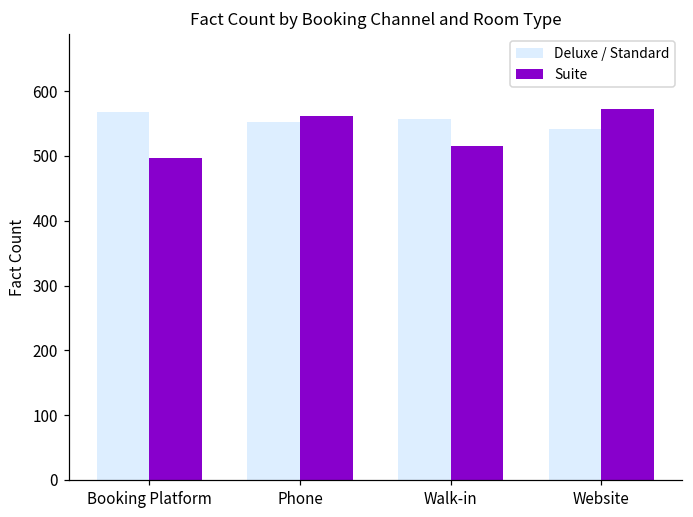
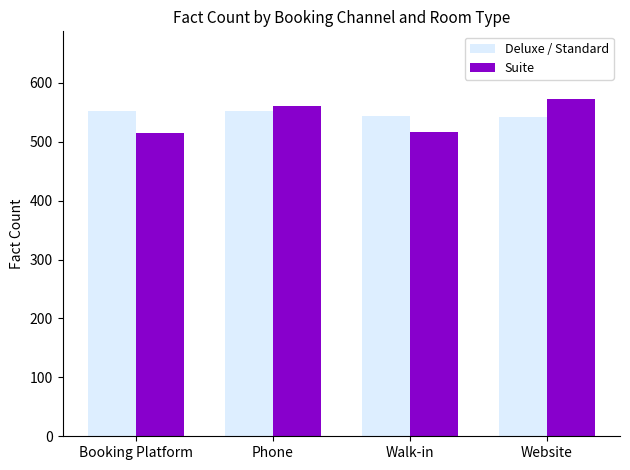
  {
    "Deluxe / Standard": {
-     "Booking Platform": 570,
+     "Booking Platform": 550,
      "Phone": 550,
-     "Walk-in": 560,
+     "Walk-in": 540,
      "Website": 540
    },
    "Suite": {
-     "Booking Platform": 500,
+     "Booking Platform": 520,
      "Phone": 560,
      "Walk-in": 520,
      "Website": 570
    }
  }
